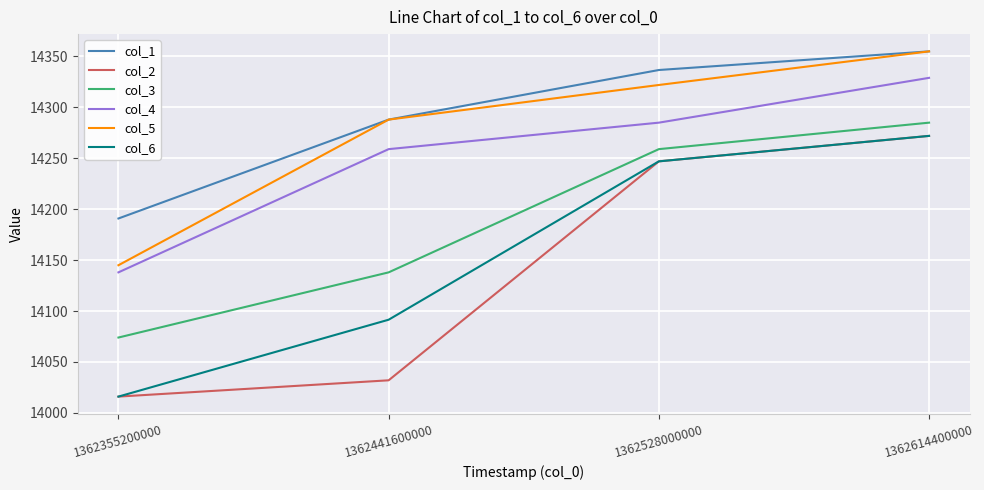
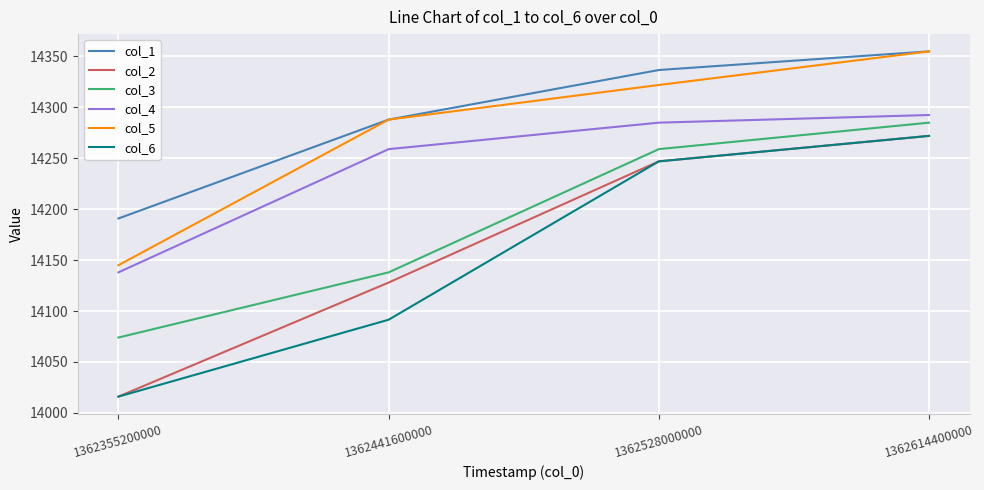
  {
    "col_1": {
      "1362355200000": 14191,
      "1362528000000": 14337
    },
    "col_2": {
-     "1362441600000": 14032
+     "1362441600000": 14128
    },
    "col_3": {
      "1362355200000": 14074,
      "1362441600000": 14138,
      "1362528000000": 14259,
      "1362614400000": 14285
    },
    "col_4": {
      "1362355200000": 14138,
      "1362441600000": 14259,
      "1362528000000": 14285,
-     "1362614400000": 14329
+     "1362614400000": 14293
    },
    "col_5": {
      "1362355200000": 14145,
      "1362528000000": 14322
    },
    "col_6": {
      "1362441600000": 14092
    }
  }
